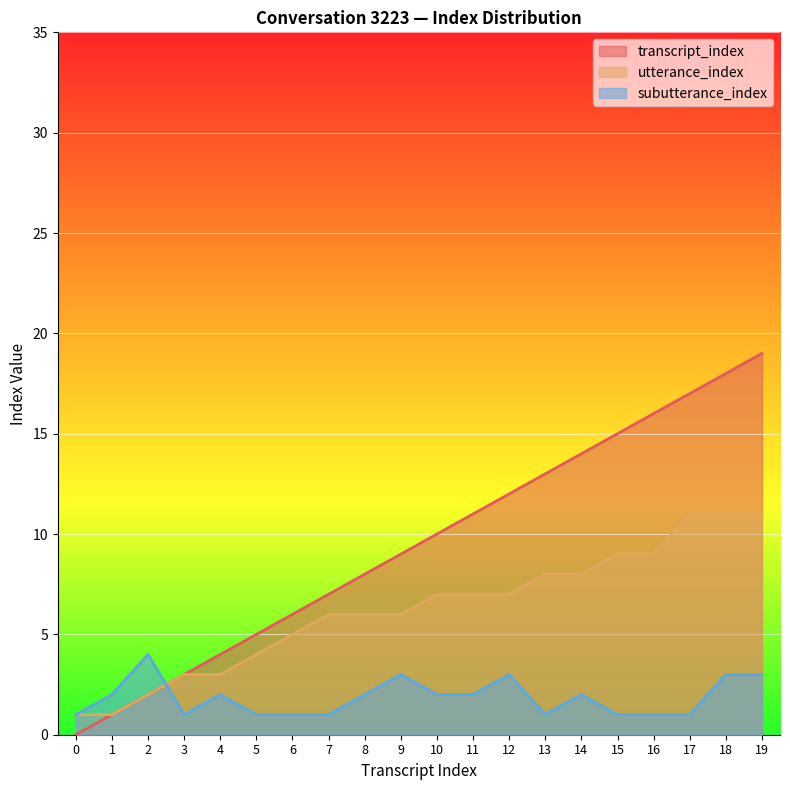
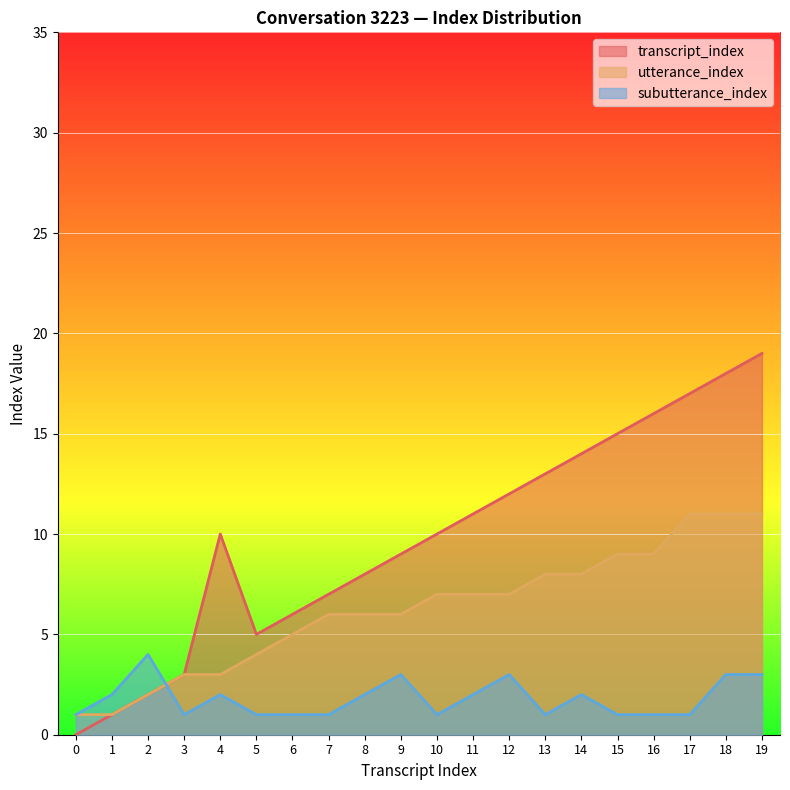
  {
    "transcript_index": {
      "0": 0,
-     "4": 4,
+     "4": 10,
      "5": 5,
      "6": 6,
      "7": 7,
      "8": 8,
      "9": 9,
      "10": 10,
      "11": 11,
      "12": 12,
      "13": 13,
      "14": 14,
      "15": 15,
      "16": 16,
      "17": 17,
      "18": 18,
      "19": 19
    },
    "utterance_index": {
      "4": 3,
      "5": 4,
      "6": 5,
      "7": 6,
      "8": 6,
      "9": 6,
      "10": 7,
      "11": 7,
      "12": 7,
      "13": 8,
      "14": 8,
      "15": 9,
      "16": 9,
      "17": 11,
      "18": 11,
      "19": 11
    },
    "subutterance_index": {
      "1": 2,
      "2": 4,
      "3": 1,
      "4": 2,
      "5": 1,
      "6": 1,
      "7": 1,
      "8": 2,
      "9": 3,
-     "10": 2,
+     "10": 1,
      "11": 2,
      "12": 3,
      "13": 1,
      "14": 2,
      "15": 1,
      "16": 1,
      "17": 1,
      "18": 3,
      "19": 3
    }
  }
